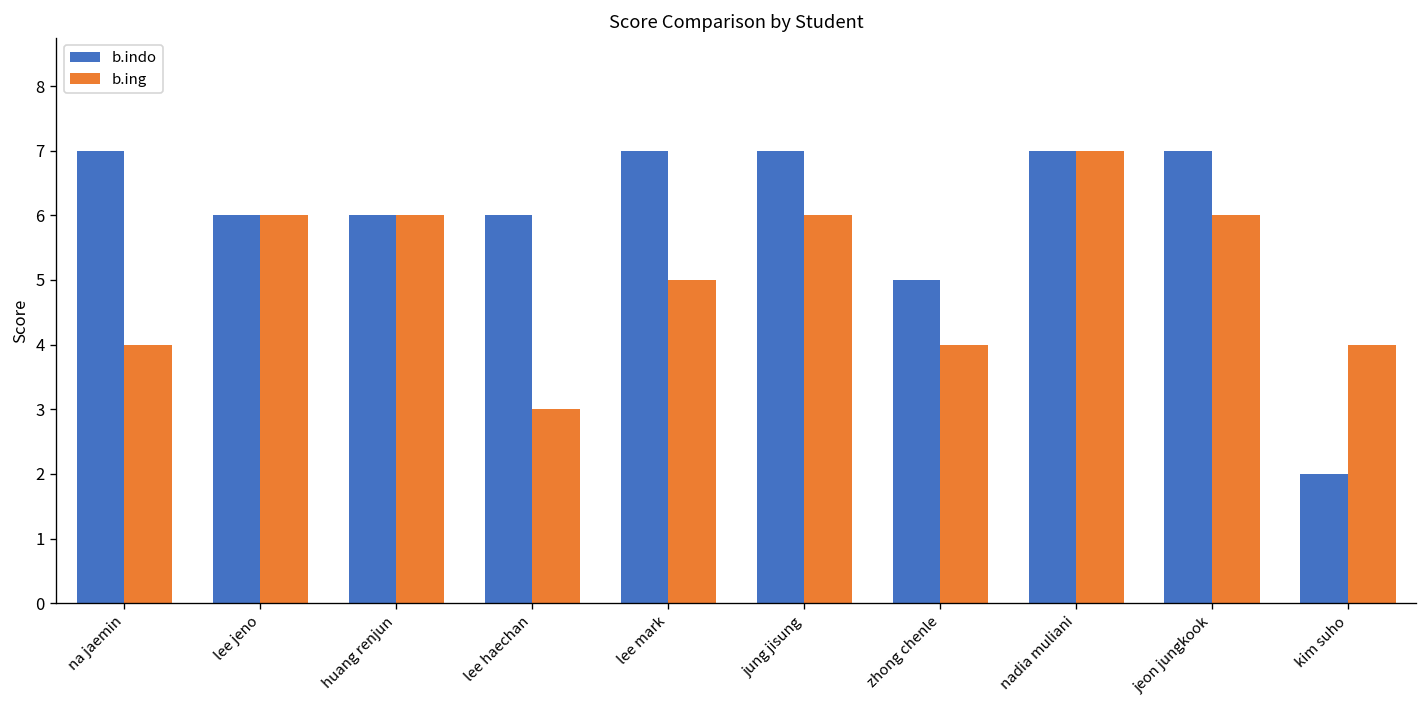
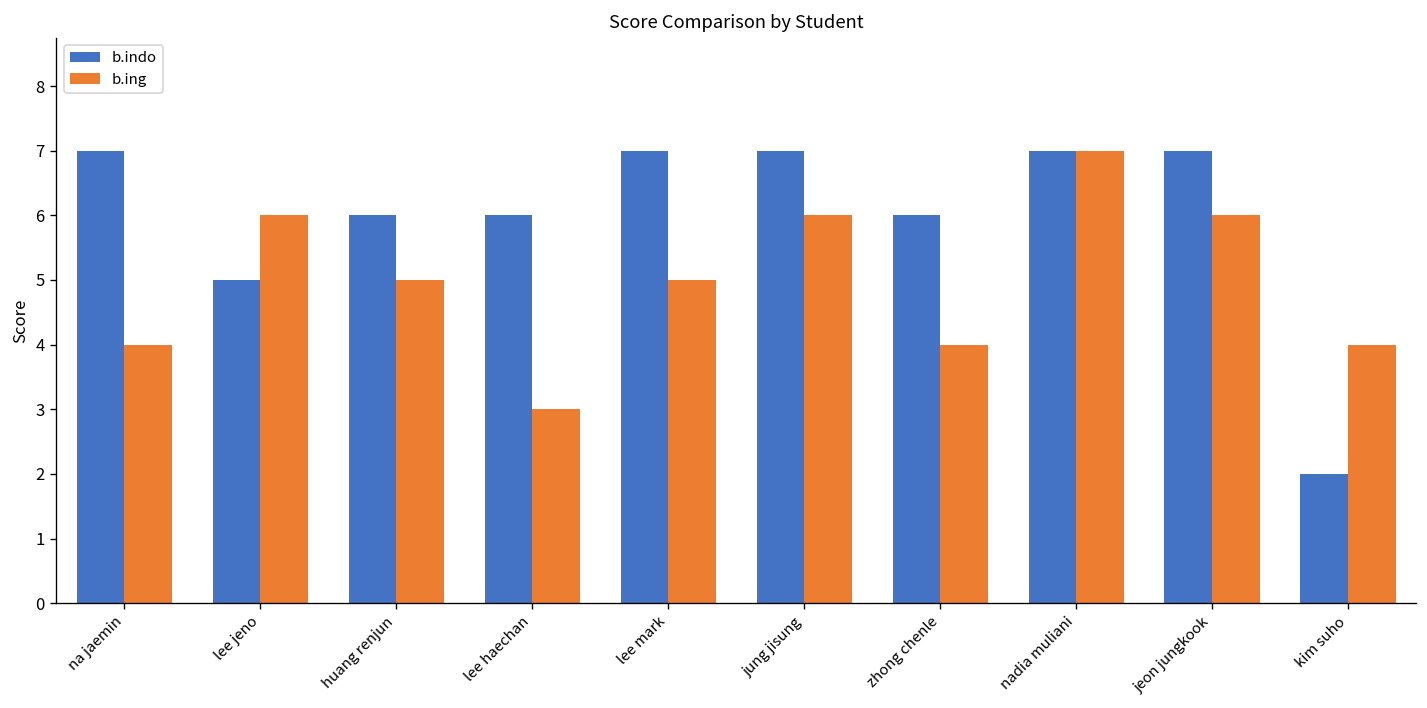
  {
    "b.indo": {
      "na jaemin": 7,
-     "lee jeno": 6,
+     "lee jeno": 5,
      "huang renjun": 6,
      "lee haechan": 6,
      "lee mark": 7,
      "jung jisung": 7,
-     "zhong chenle": 5,
+     "zhong chenle": 6,
      "nadia muliani": 7,
      "jeon jungkook": 7,
      "kim suho": 2
    },
    "b.ing": {
      "na jaemin": 4,
      "lee jeno": 6,
-     "huang renjun": 6,
+     "huang renjun": 5,
      "lee haechan": 3,
      "lee mark": 5,
      "jung jisung": 6,
      "zhong chenle": 4,
      "nadia muliani": 7,
      "jeon jungkook": 6,
      "kim suho": 4
    }
  }
